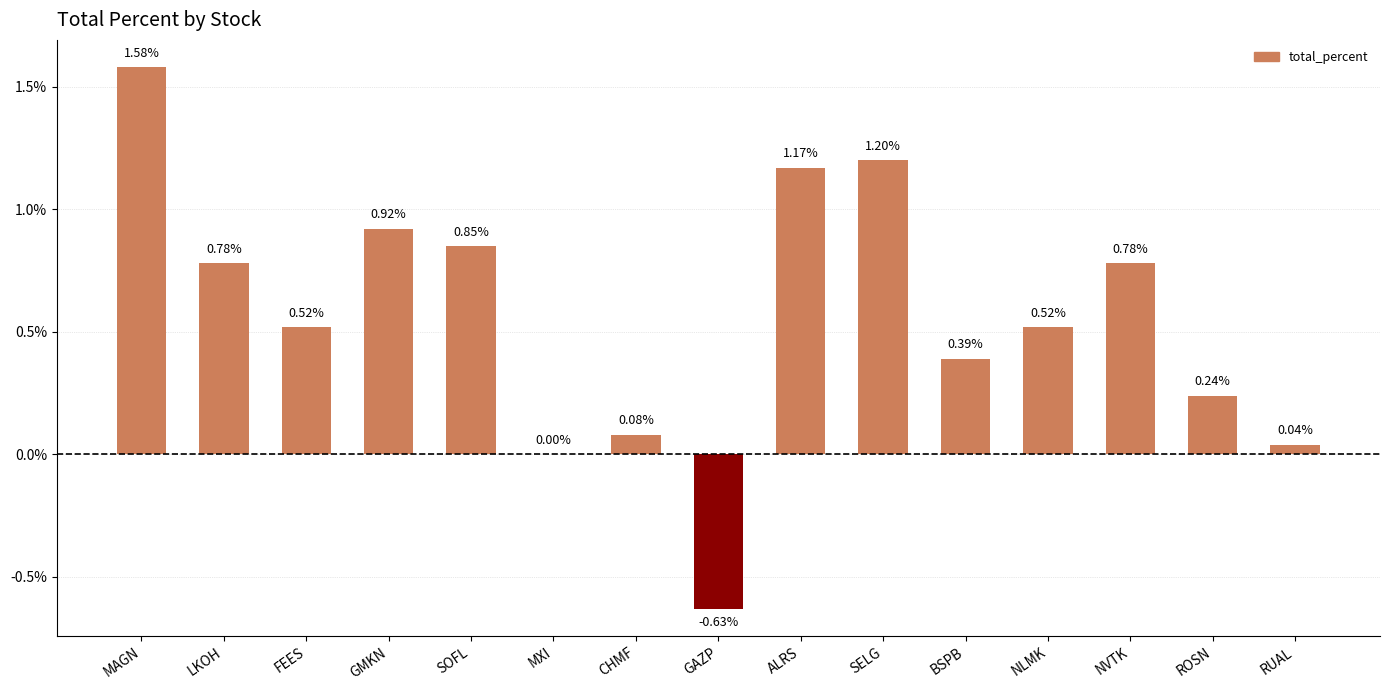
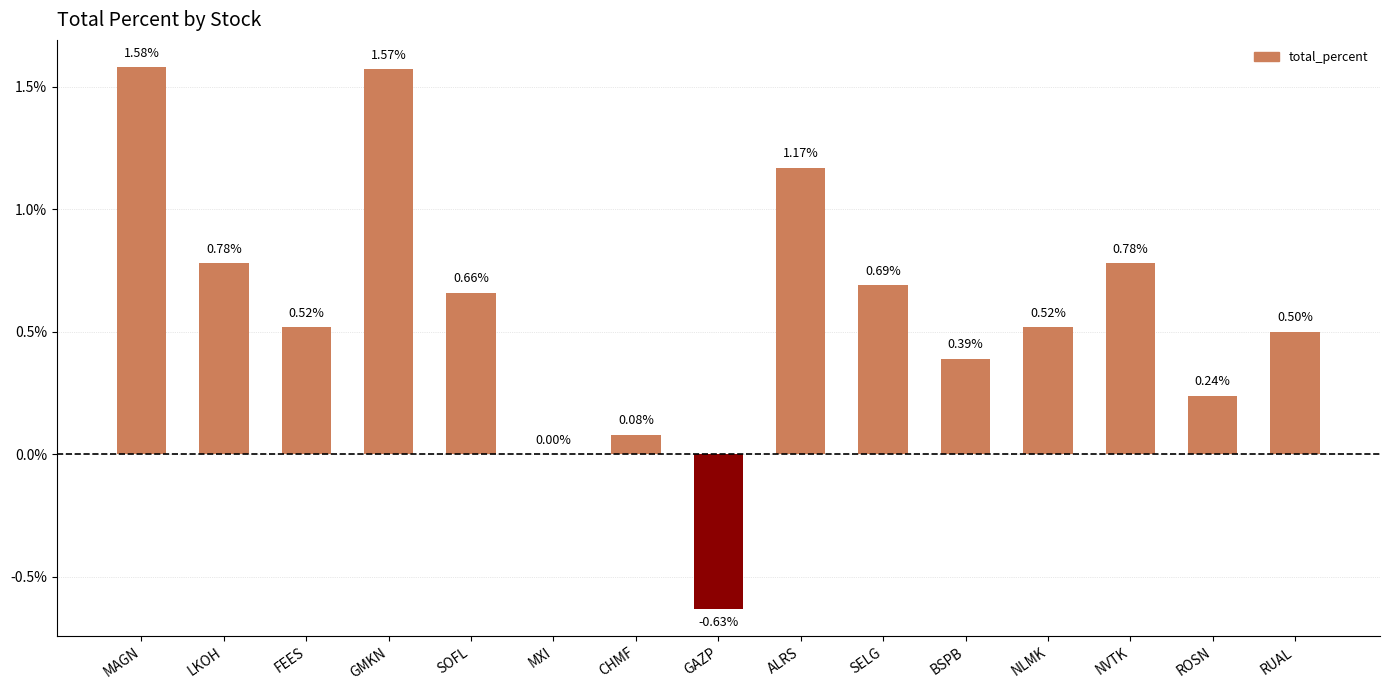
  {
    "MAGN": "1.58%",
    "LKOH": "0.78%",
    "FEES": "0.52%",
-   "GMKN": "0.92%",
-   "SOFL": "0.85%",
+   "GMKN": "1.57%",
+   "SOFL": "0.66%",
    "MXI": "0.00%",
    "CHMF": "0.08%",
    "GAZP": "-0.63%",
    "ALRS": "1.17%",
-   "SELG": "1.20%",
+   "SELG": "0.69%",
    "BSPB": "0.39%",
    "NLMK": "0.52%",
    "NVTK": "0.78%",
    "ROSN": "0.24%",
-   "RUAL": "0.04%"
+   "RUAL": "0.50%"
  }
